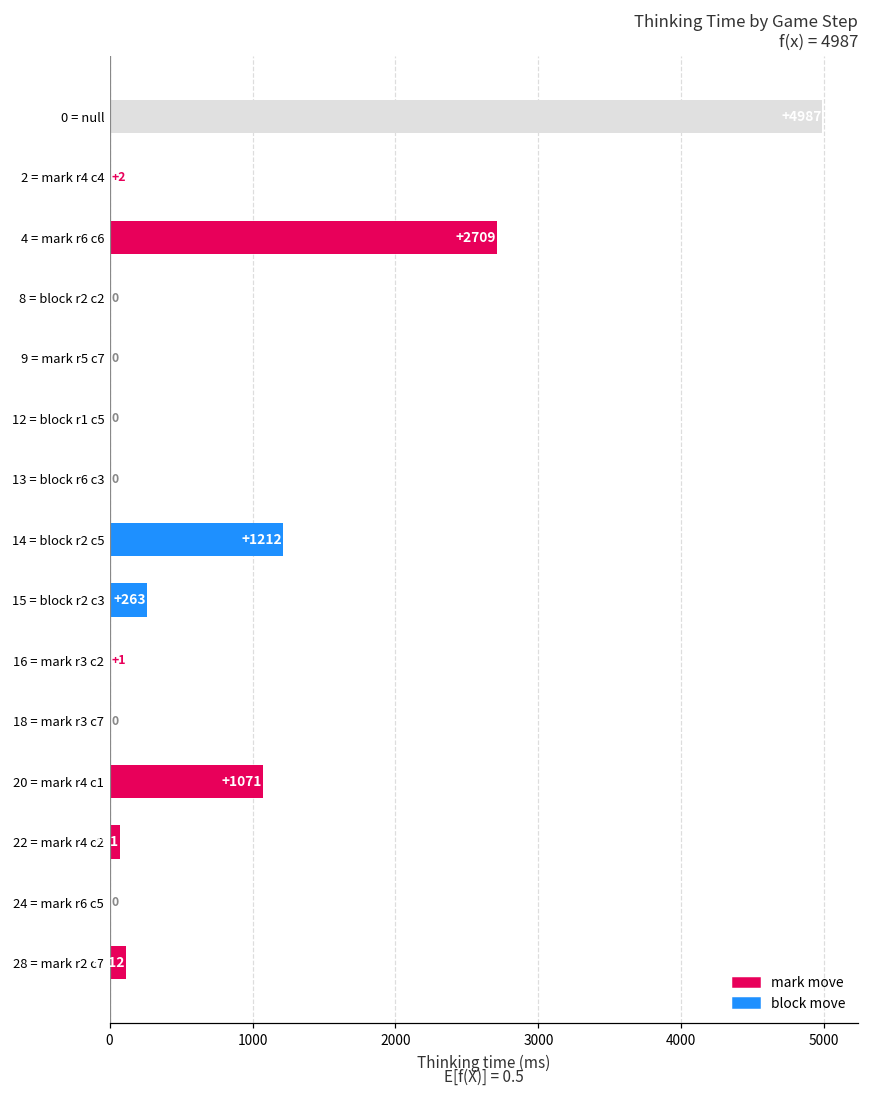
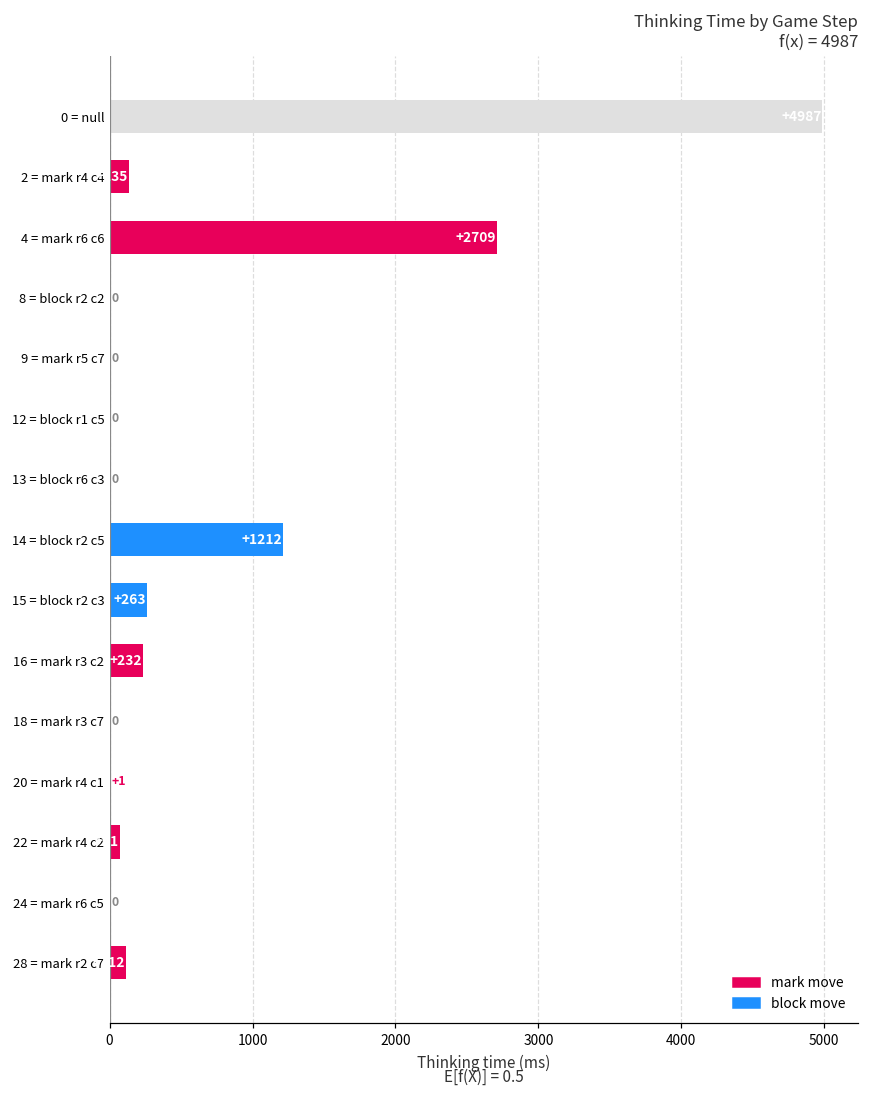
  {
-   "2 = mark r4 c4": "+2",
+   "2 = mark r4 c4": "+135",
    "4 = mark r6 c6": "+2709",
    "8 = block r2 c2": "0",
    "9 = mark r5 c7": "0",
    "12 = block r1 c5": "0",
    "13 = block r6 c3": "0",
    "14 = block r2 c5": "+1212",
    "15 = block r2 c3": "+263",
-   "16 = mark r3 c2": "+1",
+   "16 = mark r3 c2": "+232",
    "18 = mark r3 c7": "0",
-   "20 = mark r4 c1": "+1071",
+   "20 = mark r4 c1": "+1",
    "24 = mark r6 c5": "0",
    "28 = mark r2 c7": "+112"
  }
